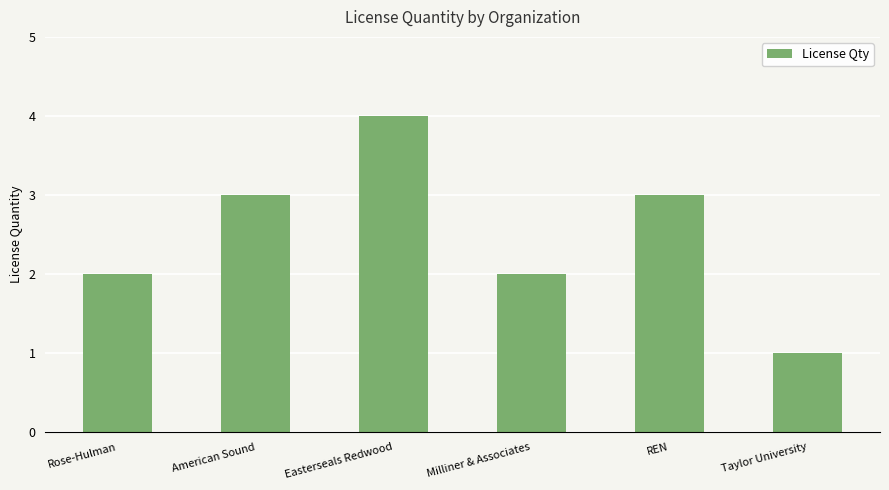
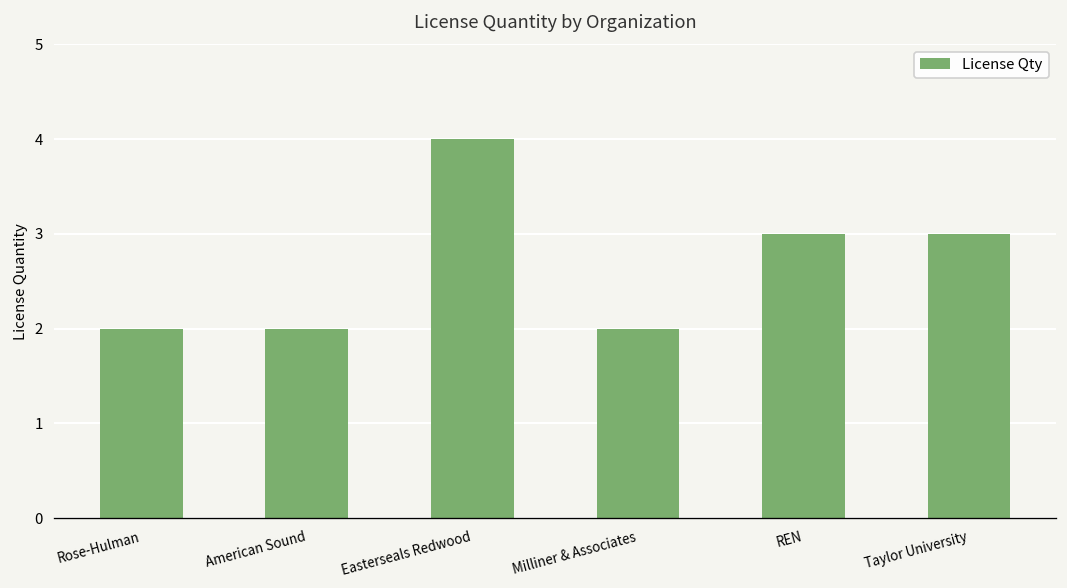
  {
    "Rose-Hulman": 2,
-   "American Sound": 3,
+   "American Sound": 2,
    "Easterseals Redwood": 4,
    "Milliner & Associates": 2,
    "REN": 3,
-   "Taylor University": 1
+   "Taylor University": 3
  }
